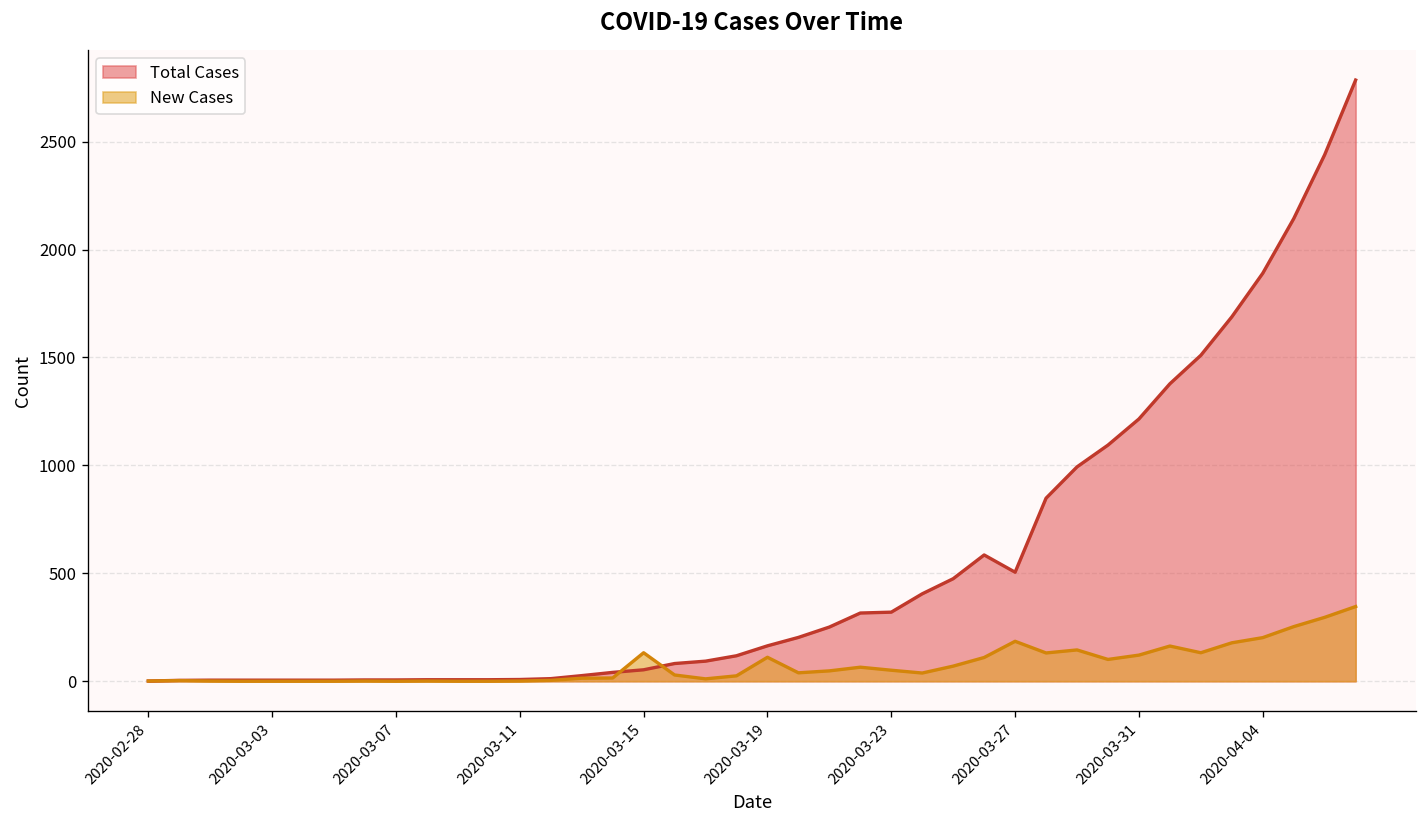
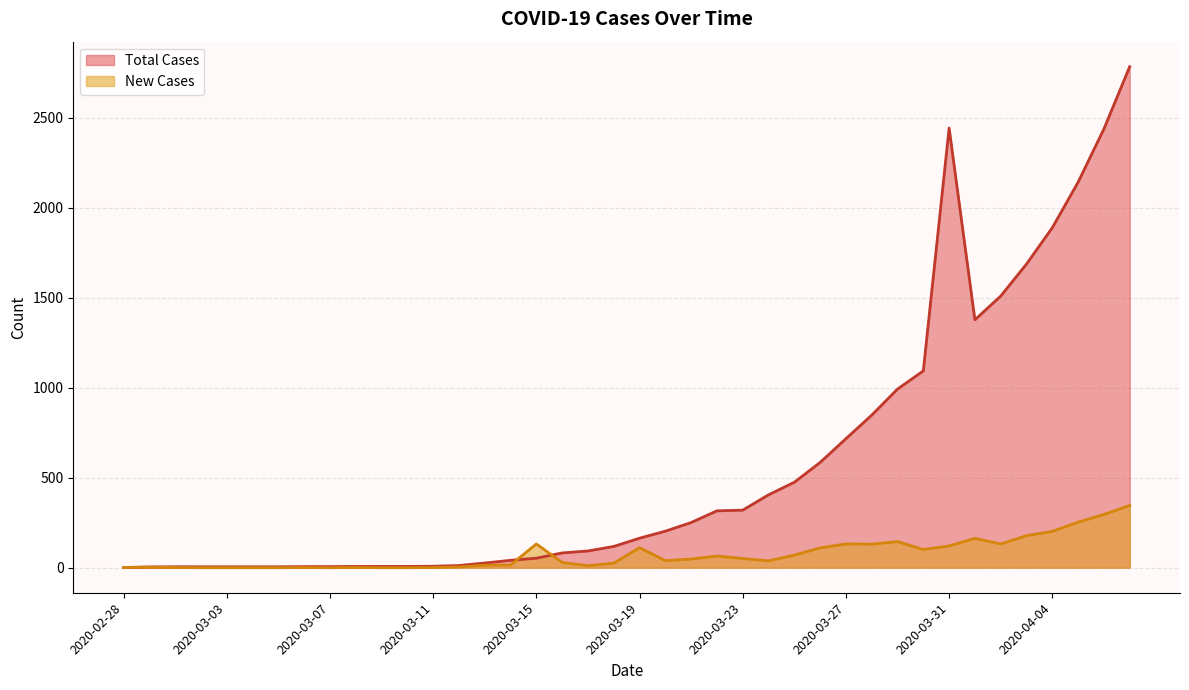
  {
    "Total Cases": {
      "2020-03-15": 50,
      "2020-03-19": 160,
      "2020-03-23": 320,
-     "2020-03-27": 510,
-     "2020-03-31": 1220,
+     "2020-03-27": 720,
+     "2020-03-31": 2440,
      "2020-04-04": 1890
    },
    "New Cases": {
      "2020-03-15": 130,
      "2020-03-19": 110,
      "2020-03-23": 50,
-     "2020-03-27": 190,
+     "2020-03-27": 130,
      "2020-03-31": 120,
      "2020-04-04": 200
    }
  }
